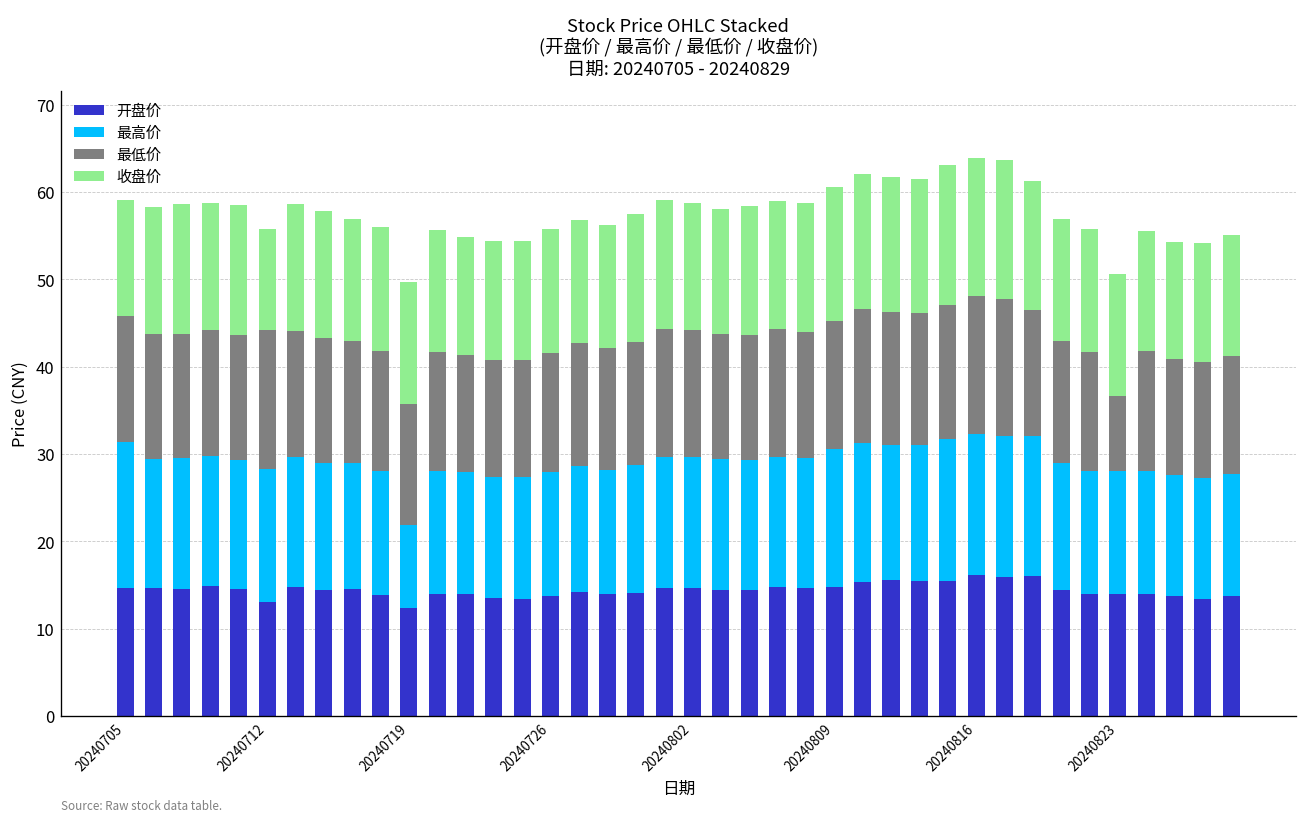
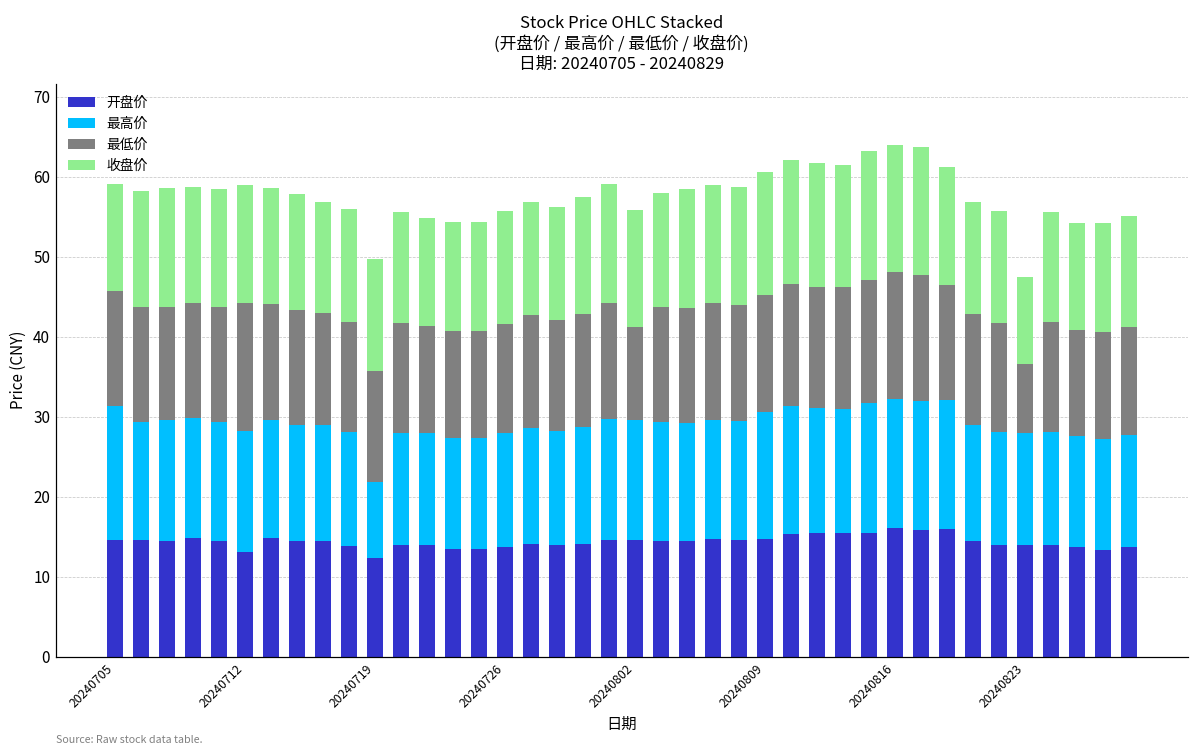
  {
    "开盘价": {
      "20240705": 15,
      "20240712": 13,
      "20240719": 12,
      "20240726": 14,
      "20240802": 15,
      "20240809": 15,
      "20240816": 16,
      "20240823": 14
    },
    "最高价": {
      "20240705": 17,
      "20240712": 15,
      "20240719": 9,
      "20240726": 14,
      "20240802": 15,
      "20240809": 16,
      "20240816": 16,
      "20240823": 14
    },
    "最低价": {
      "20240705": 14,
      "20240712": 16,
      "20240719": 14,
      "20240726": 14,
-     "20240802": 15,
+     "20240802": 12,
      "20240809": 15,
      "20240816": 16,
      "20240823": 9
    },
    "收盘价": {
      "20240705": 13,
-     "20240712": 12,
+     "20240712": 15,
      "20240719": 14,
      "20240726": 14,
      "20240802": 15,
      "20240809": 15,
      "20240816": 16,
-     "20240823": 14
+     "20240823": 11
    }
  }
